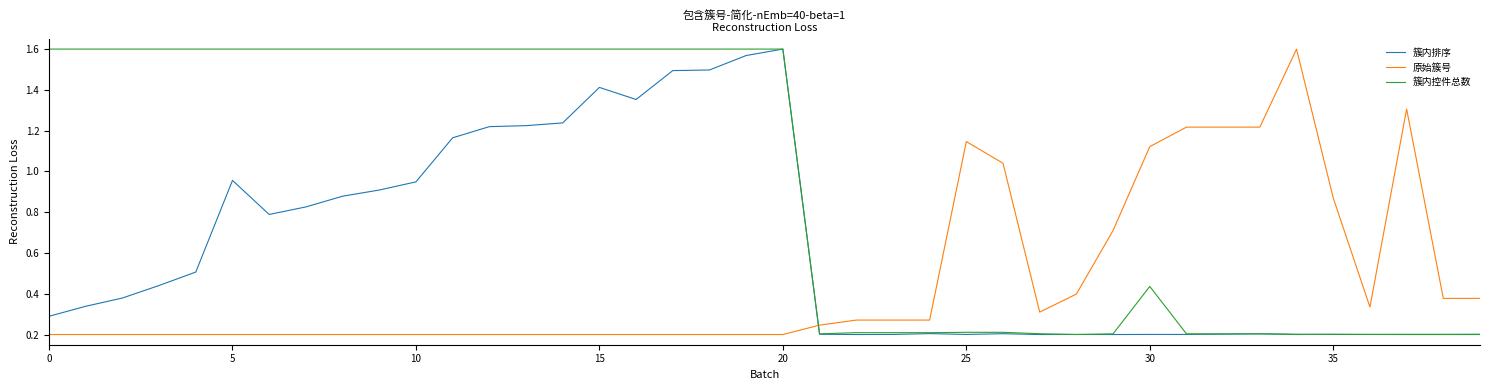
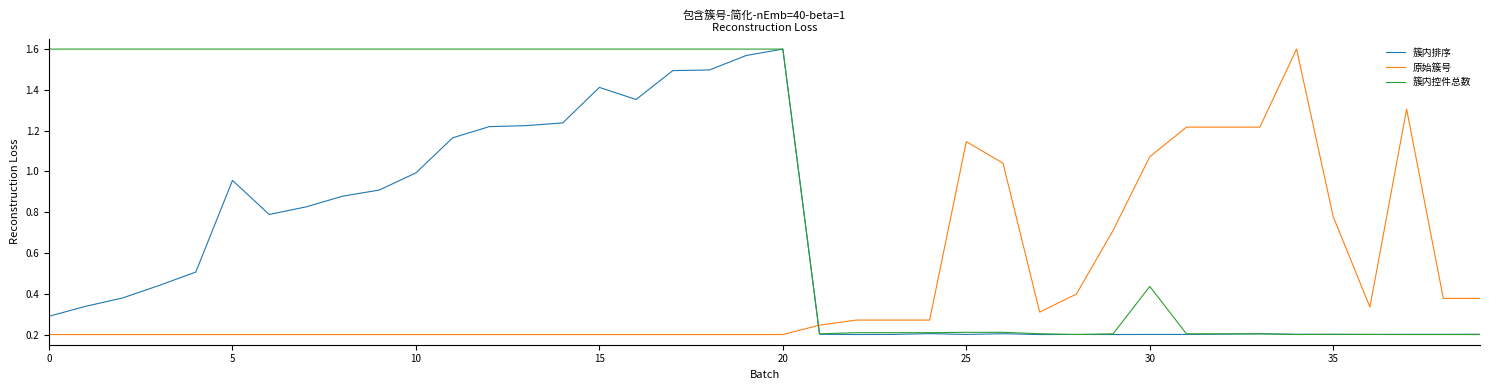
  {
    "簇内排序": {
      "0": 0.29,
      "5": 0.96,
-     "10": 0.95,
+     "10": 0.99,
      "15": 1.41,
      "30": 0.20
    },
    "原始簇号": {
      "0": 0.20,
      "5": 0.20,
      "10": 0.20,
      "15": 0.20,
      "20": 0.20,
      "25": 1.15,
-     "30": 1.12,
-     "35": 0.87
+     "30": 1.07,
+     "35": 0.78
    },
    "簇内控件总数": {
      "0": 1.60,
      "5": 1.60,
      "10": 1.60,
      "15": 1.60,
      "30": 0.44
    }
  }
